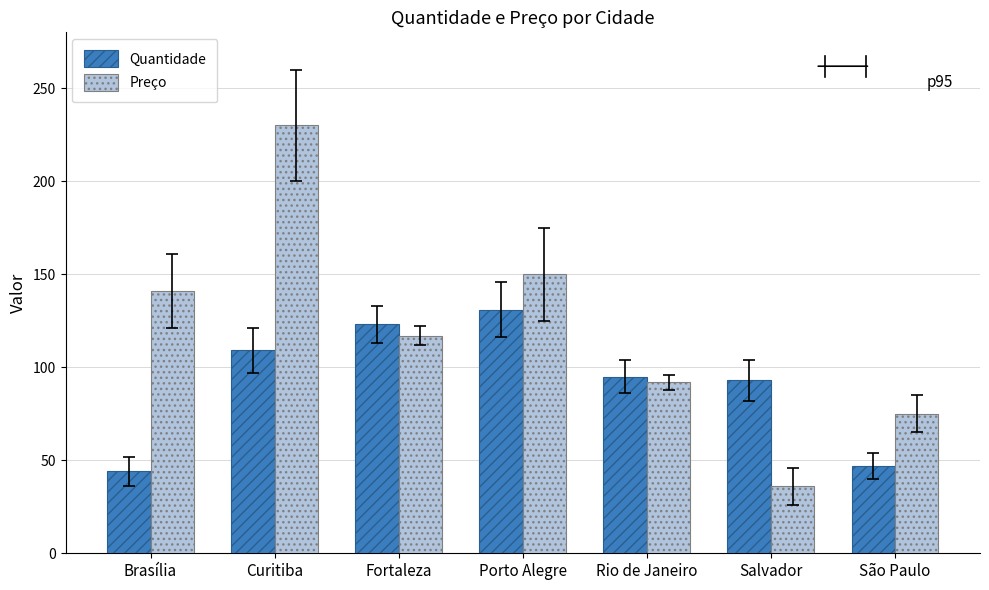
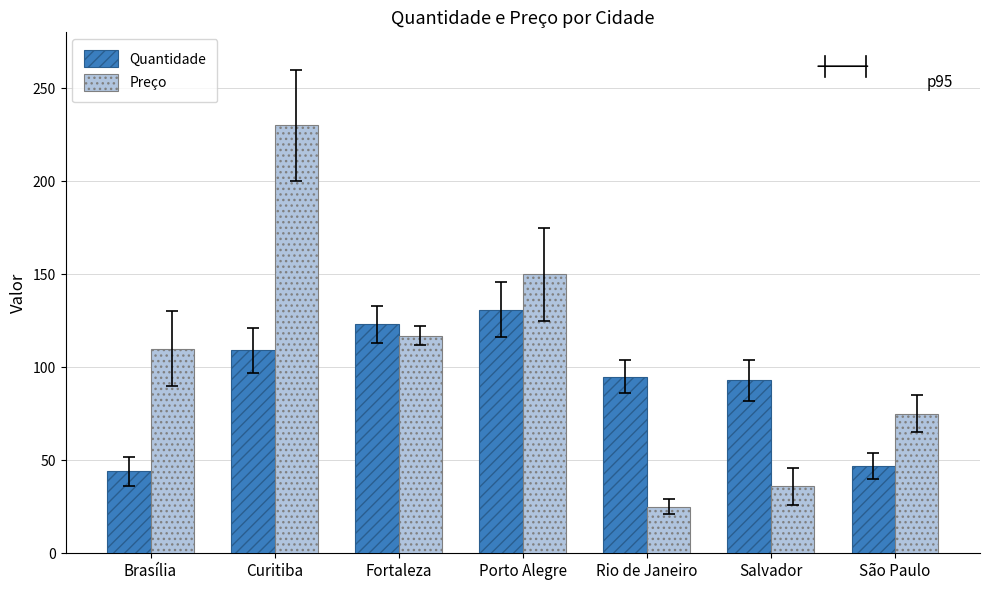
  {
    "Preço": {
-     "Brasília": 141,
+     "Brasília": 110,
      "Curitiba": 230,
      "Fortaleza": 117,
      "Porto Alegre": 150,
-     "Rio de Janeiro": 92,
+     "Rio de Janeiro": 25,
      "Salvador": 36,
      "São Paulo": 75
    }
  }
